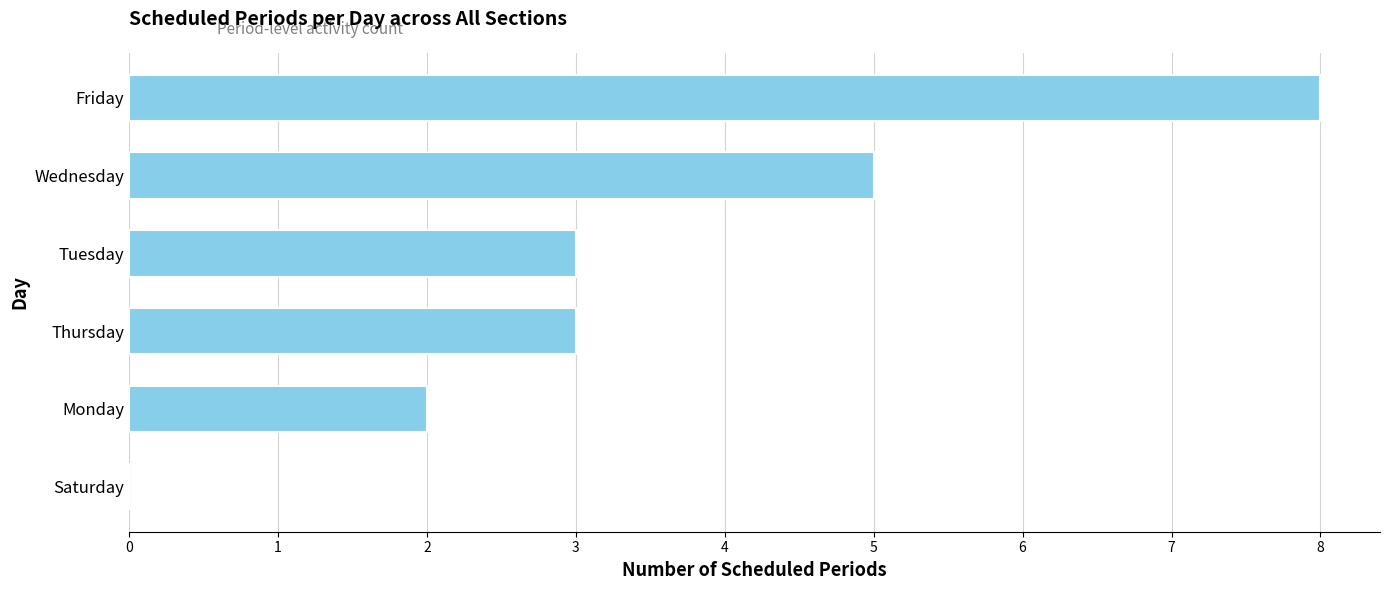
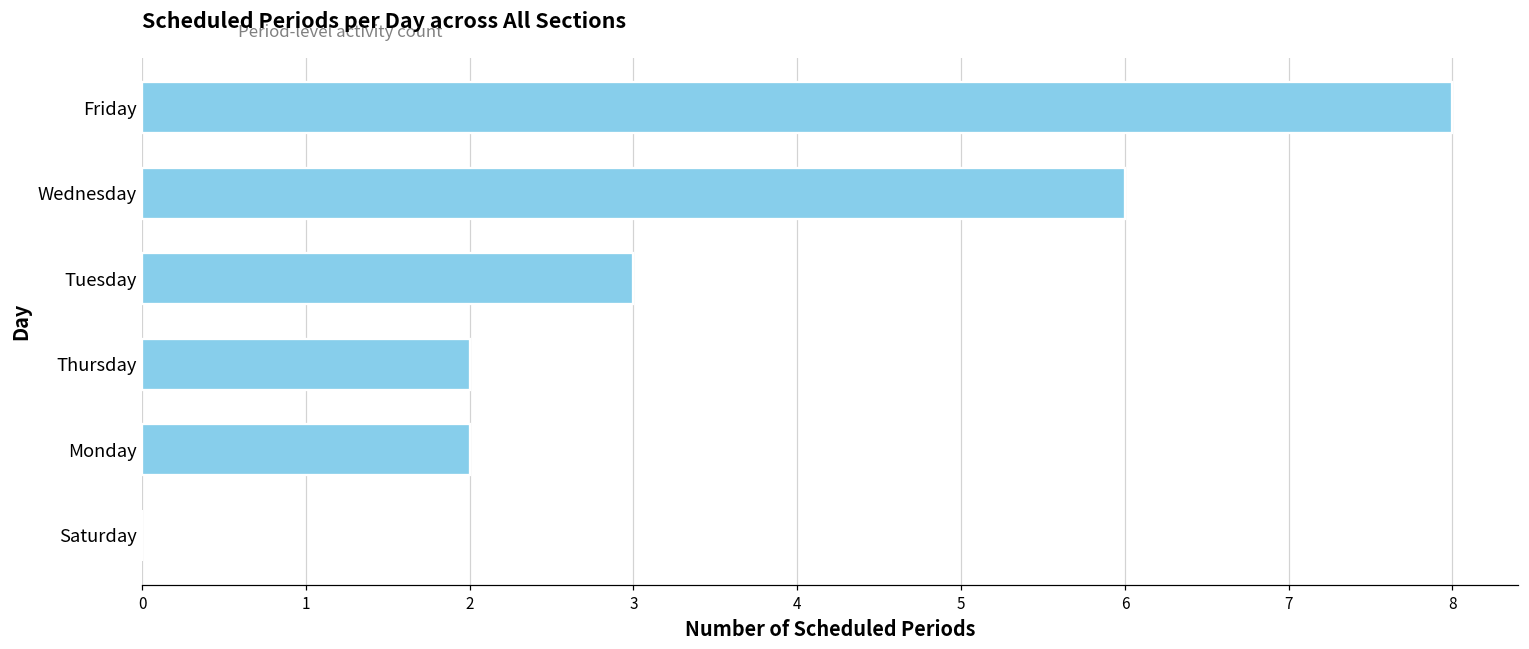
  {
    "Friday": 8,
-   "Wednesday": 5,
+   "Wednesday": 6,
    "Tuesday": 3,
-   "Thursday": 3,
+   "Thursday": 2,
    "Monday": 2,
    "Saturday": 0
  }
